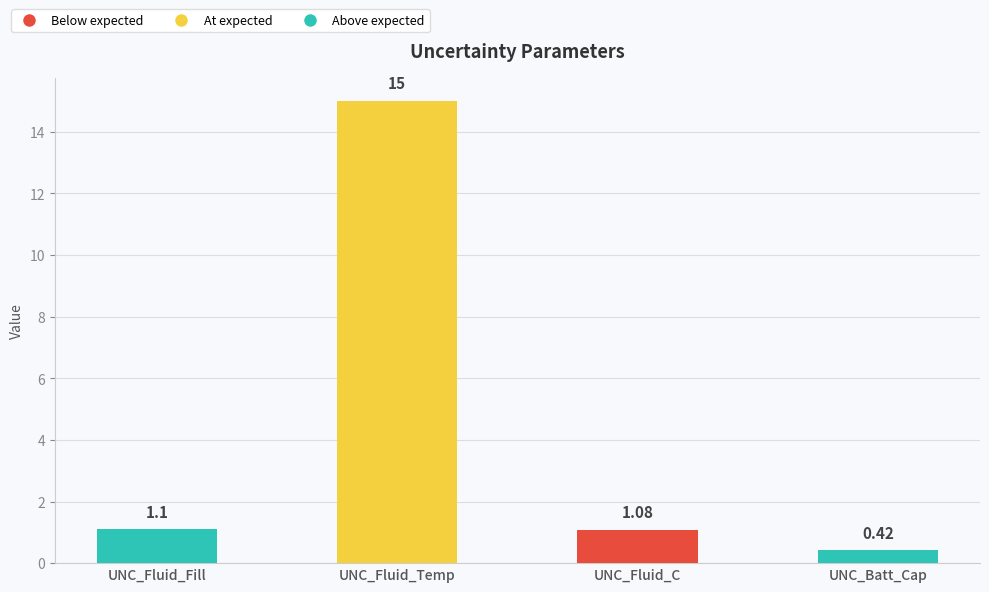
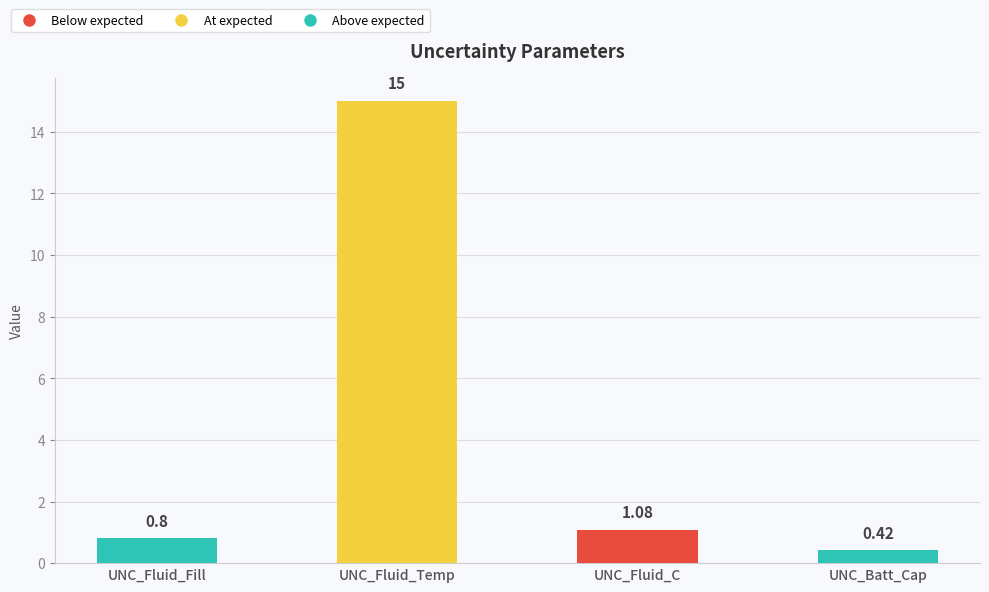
  {
-   "UNC_Fluid_Fill": 1.1,
+   "UNC_Fluid_Fill": 0.8,
    "UNC_Fluid_Temp": 15,
    "UNC_Fluid_C": 1.08,
    "UNC_Batt_Cap": 0.42
  }
